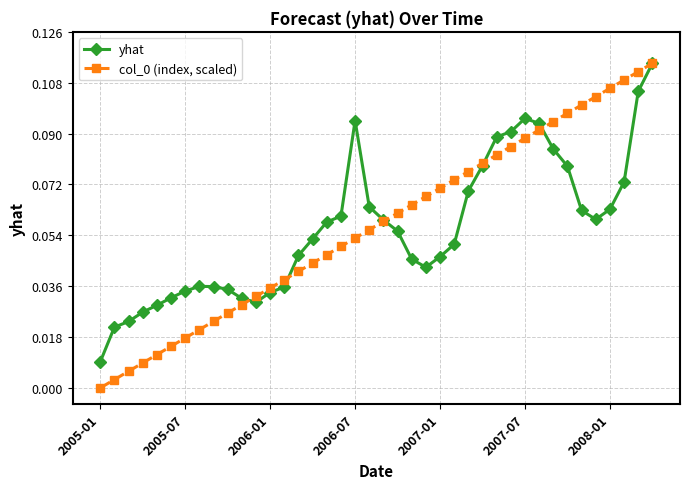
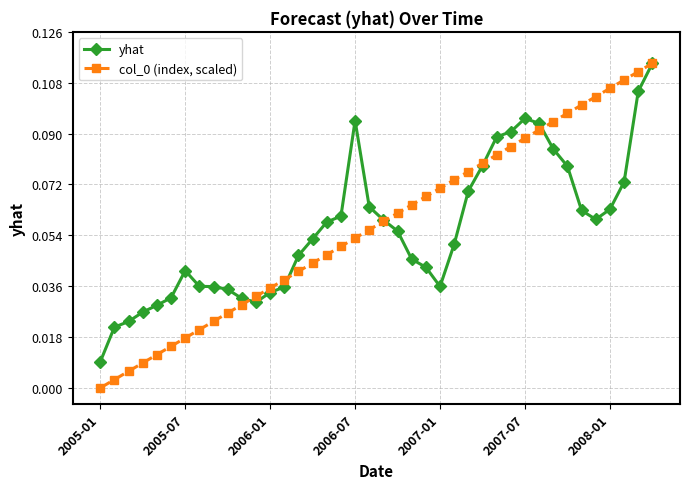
  {
    "yhat": {
      "2005-01": 0.009,
-     "2005-07": 0.034,
+     "2005-07": 0.041,
      "2006-01": 0.034,
      "2006-07": 0.095,
-     "2007-01": 0.046,
+     "2007-01": 0.036,
      "2007-07": 0.095,
      "2008-01": 0.063
    },
    "col_0 (index, scaled)": {
      "2005-01": 0.000,
      "2005-07": 0.018,
      "2006-01": 0.035,
      "2006-07": 0.053,
      "2007-01": 0.071,
      "2007-07": 0.088,
      "2008-01": 0.106
    }
  }
